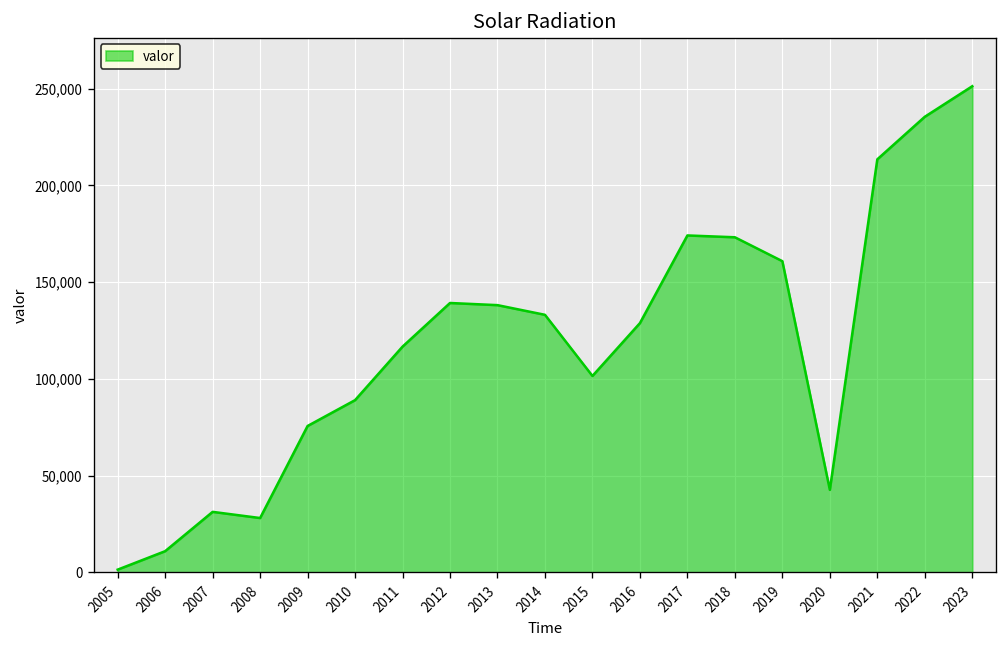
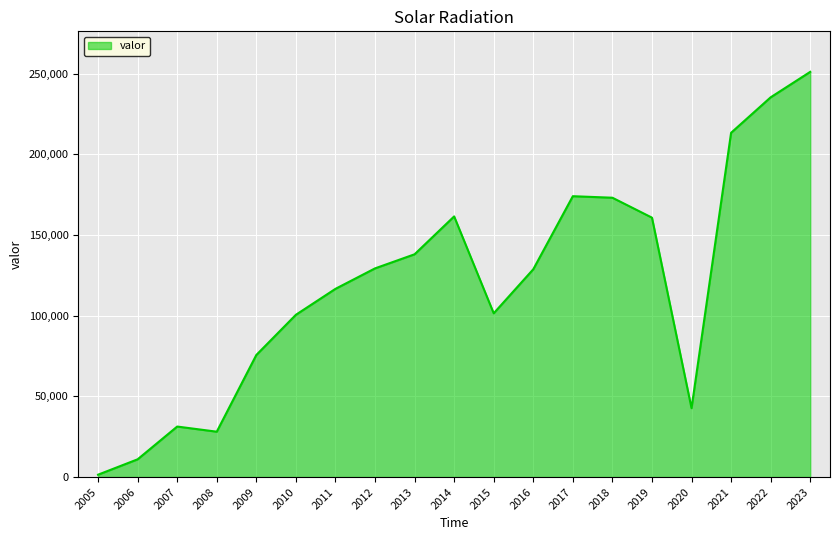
  {
    "2005": "1,000",
    "2006": "11,000",
    "2007": "31,000",
    "2008": "28,000",
    "2009": "76,000",
-   "2010": "89,000",
+   "2010": "101,000",
    "2011": "117,000",
-   "2012": "139,000",
+   "2012": "129,000",
    "2013": "138,000",
-   "2014": "133,000",
+   "2014": "162,000",
    "2015": "102,000",
    "2016": "129,000",
    "2017": "174,000",
    "2018": "173,000",
    "2019": "161,000",
    "2020": "43,000",
    "2021": "213,000",
    "2022": "235,000",
    "2023": "251,000"
  }
